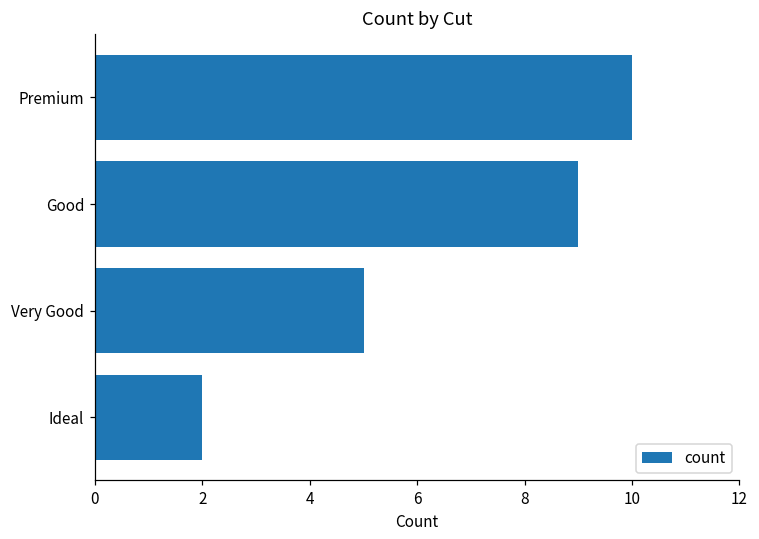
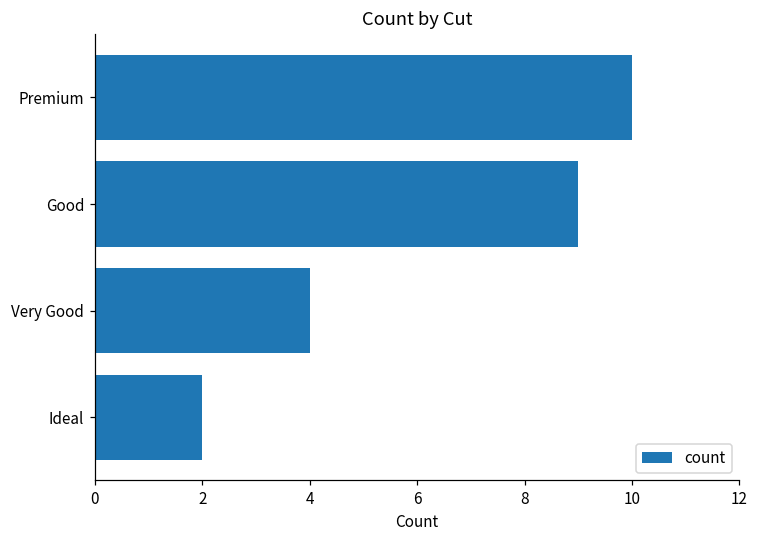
  {
    "Premium": 10,
    "Good": 9,
-   "Very Good": 5,
+   "Very Good": 4,
    "Ideal": 2
  }
